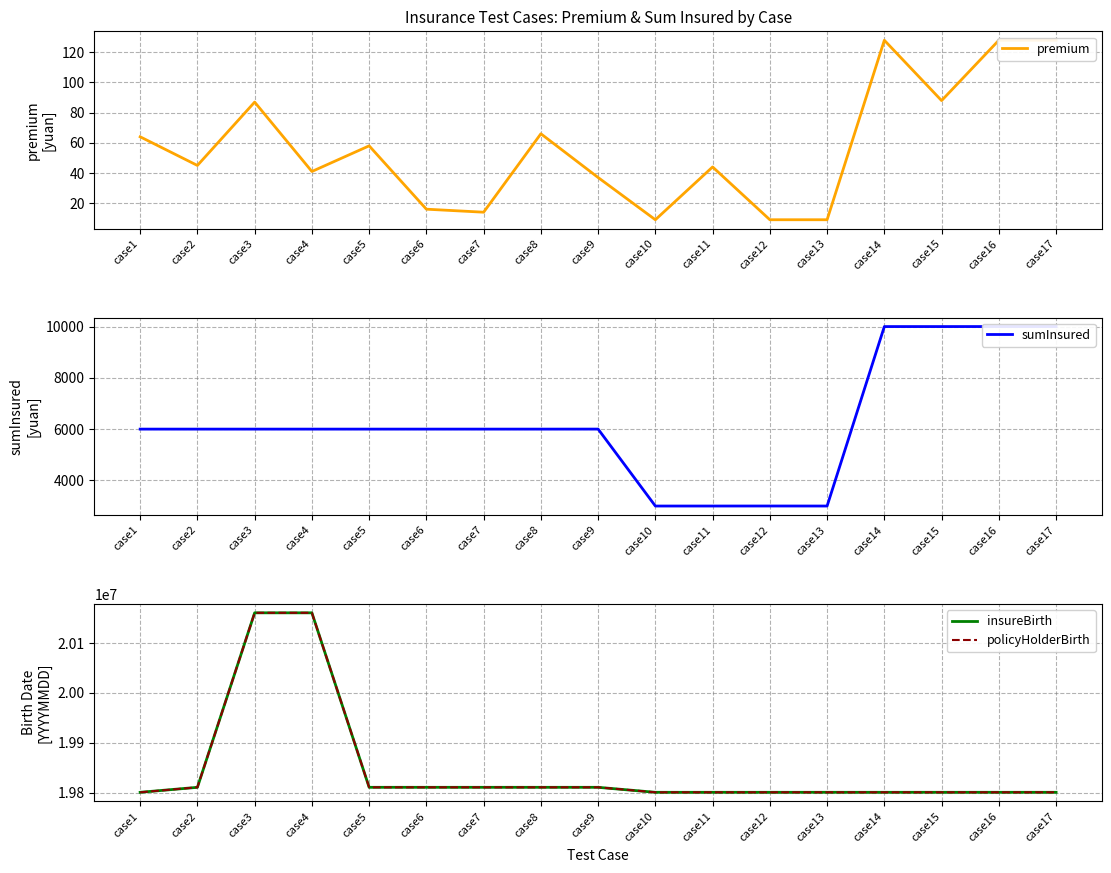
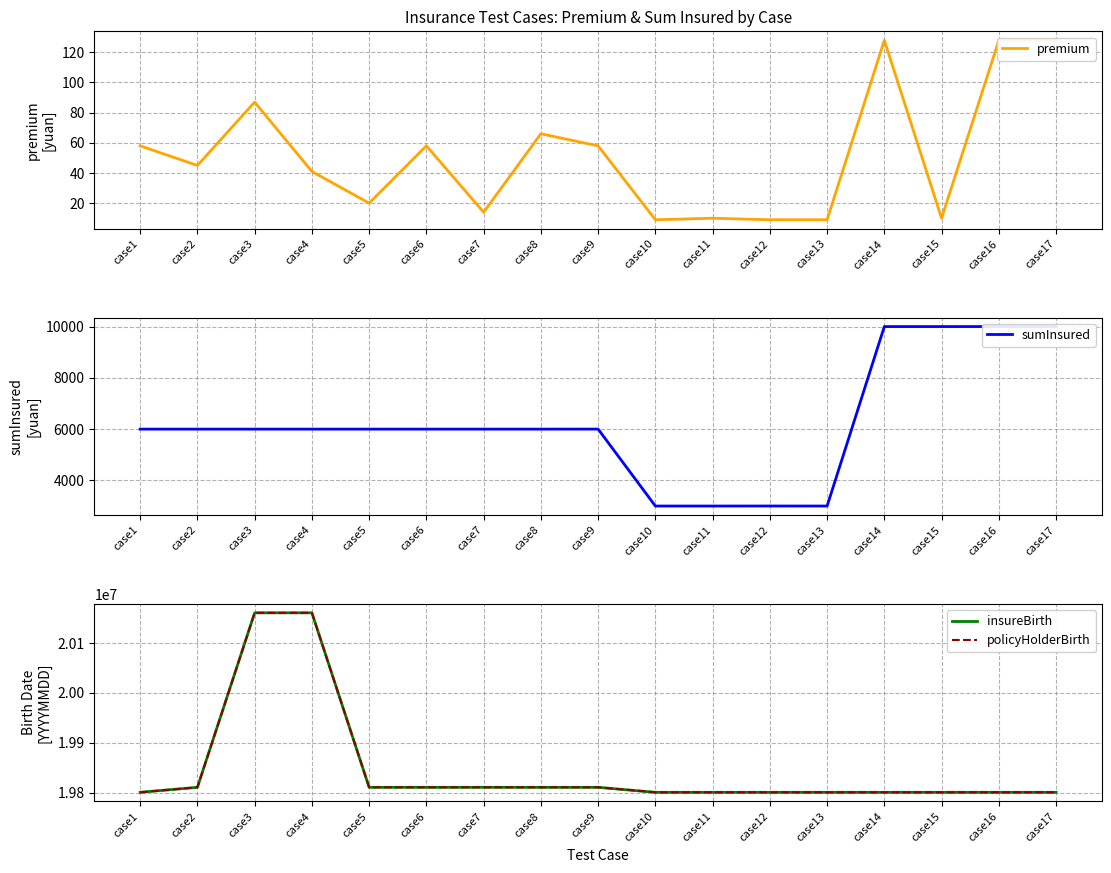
  {
    "Insurance Test Cases: Premium & Sum Insured by Case": {
-     "case1": 64,
+     "case1": 58,
      "case2": 45,
      "case3": 87,
      "case4": 41,
-     "case5": 58,
-     "case6": 16,
+     "case5": 20,
+     "case6": 58,
      "case7": 14,
      "case8": 66,
-     "case9": 37,
+     "case9": 58,
      "case10": 9,
-     "case11": 44,
+     "case11": 10,
      "case12": 9,
      "case13": 9,
      "case14": 128,
-     "case15": 88
+     "case15": 10
    }
  }
